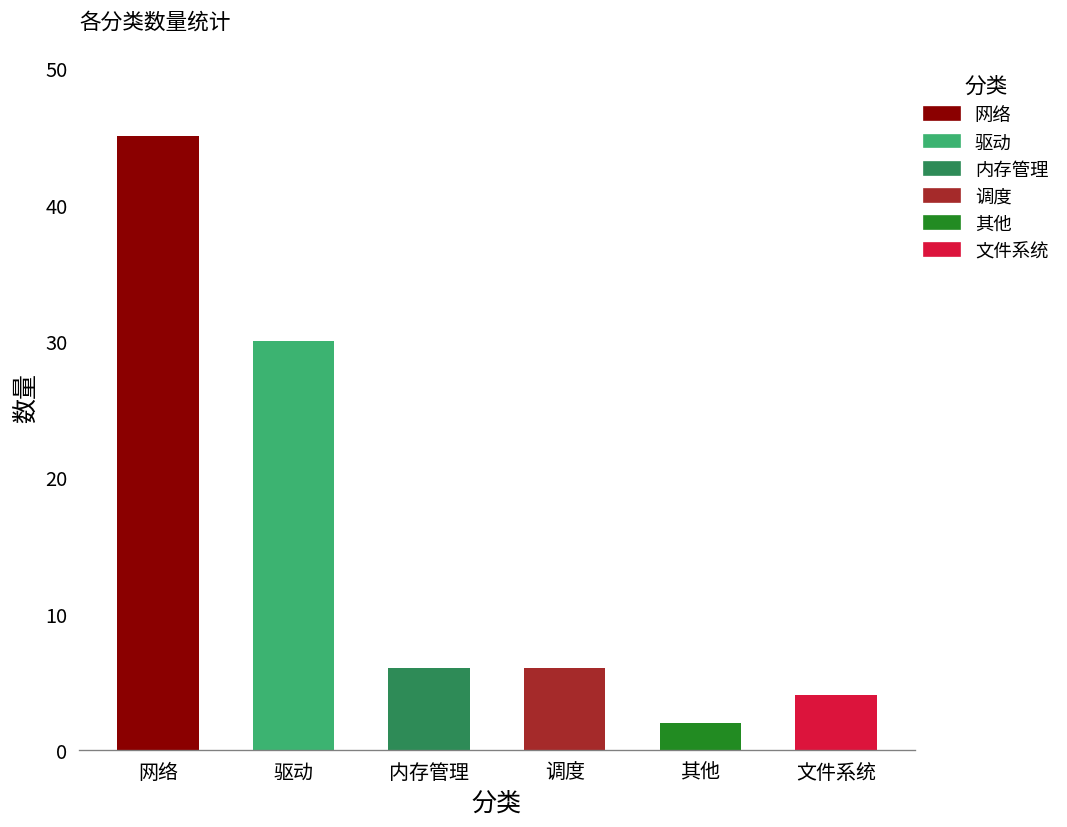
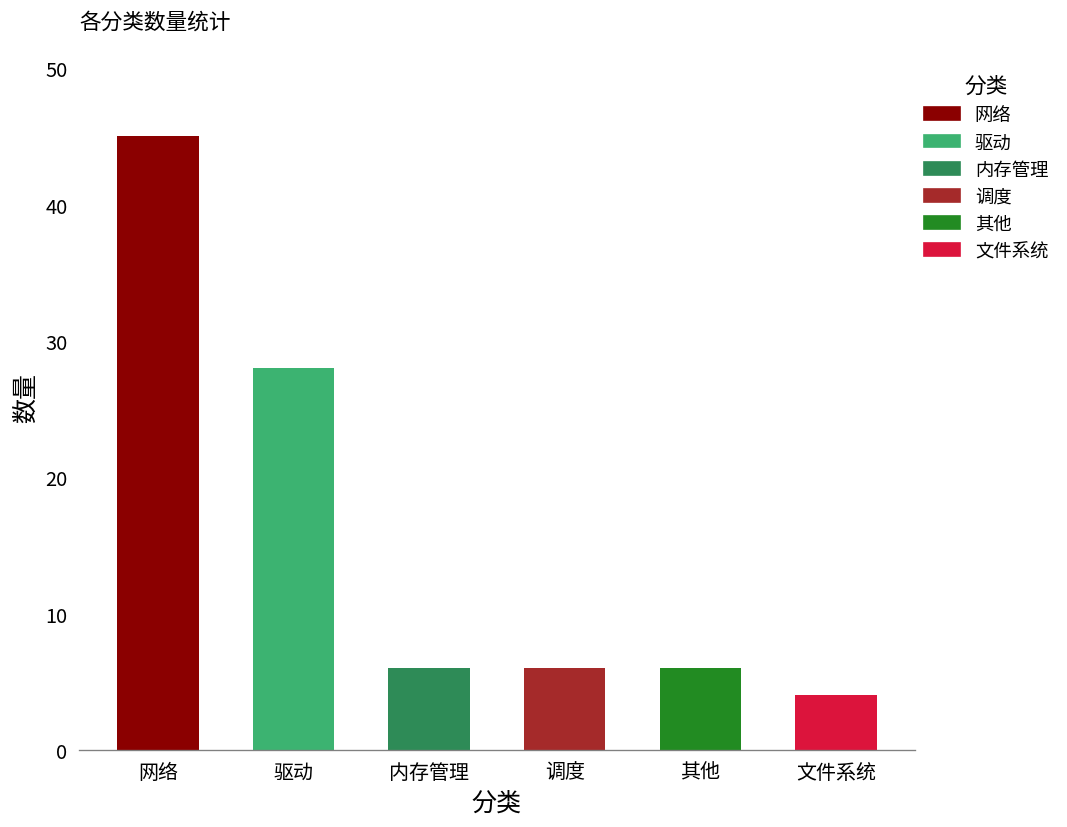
  {
    "网络": 45,
-   "驱动": 30,
+   "驱动": 28,
    "内存管理": 6,
    "调度": 6,
-   "其他": 2,
+   "其他": 6,
    "文件系统": 4
  }
